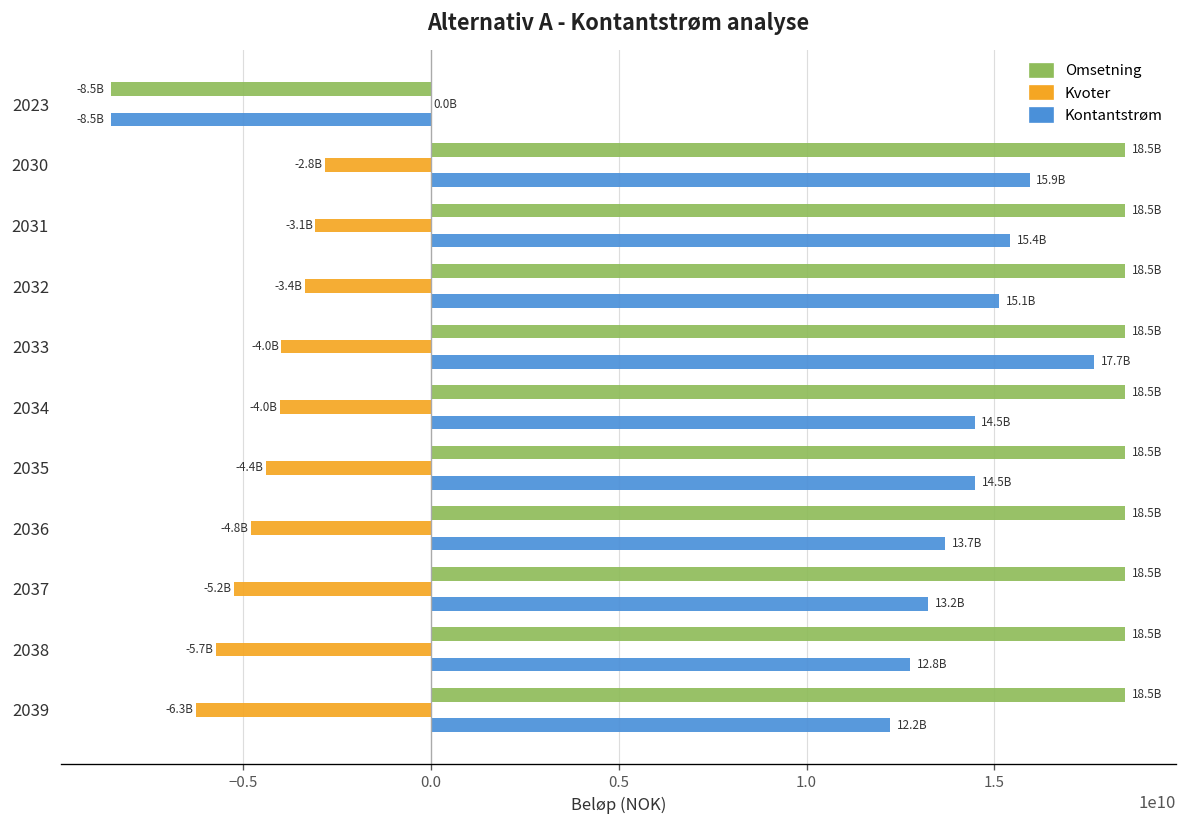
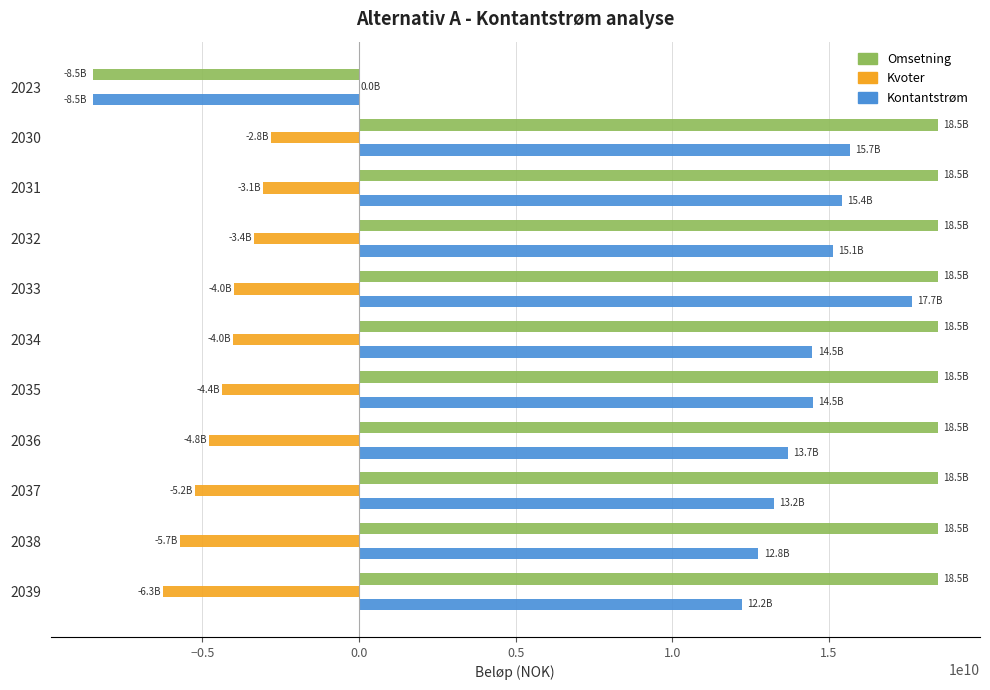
  {
    "Omsetning": {
      "2023": "-8.5B",
      "2030": "18.5B",
      "2031": "18.5B",
      "2032": "18.5B",
      "2033": "18.5B",
      "2034": "18.5B",
      "2035": "18.5B",
      "2036": "18.5B",
      "2037": "18.5B",
      "2038": "18.5B",
      "2039": "18.5B"
    },
    "Kvoter": {
      "2023": "0.0B",
      "2030": "-2.8B",
      "2031": "-3.1B",
      "2032": "-3.4B",
      "2033": "-4.0B",
      "2034": "-4.0B",
      "2035": "-4.4B",
      "2036": "-4.8B",
      "2037": "-5.2B",
      "2038": "-5.7B",
      "2039": "-6.3B"
    },
    "Kontantstrøm": {
      "2023": "-8.5B",
-     "2030": "15.9B",
+     "2030": "15.7B",
      "2031": "15.4B",
      "2032": "15.1B",
      "2033": "17.7B",
      "2034": "14.5B",
      "2035": "14.5B",
      "2036": "13.7B",
      "2037": "13.2B",
      "2038": "12.8B",
      "2039": "12.2B"
    }
  }
